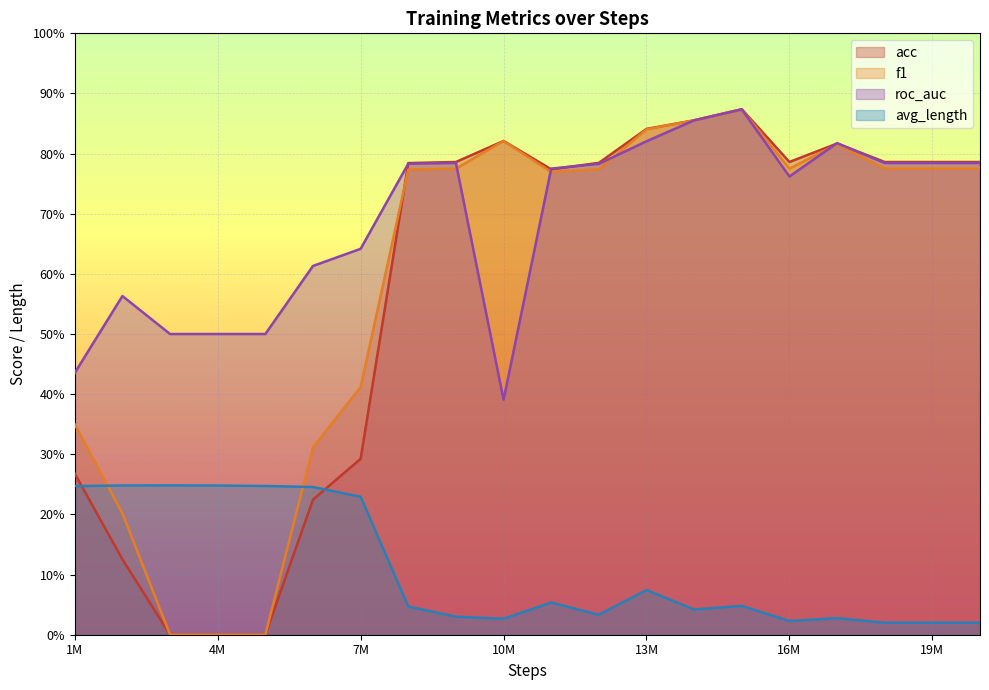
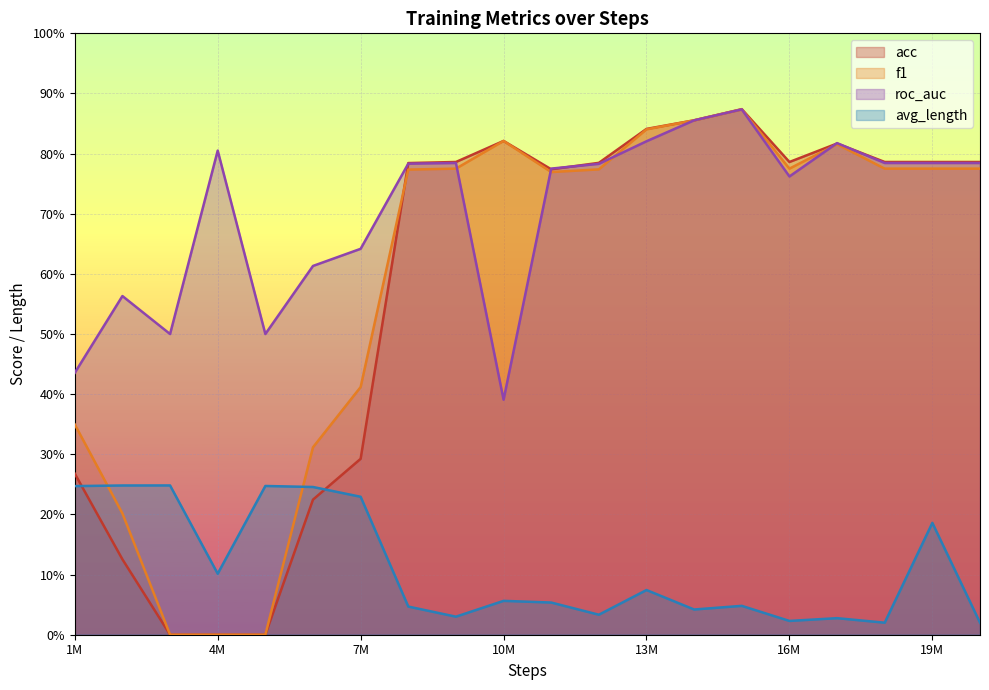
  {
    "roc_auc": {
      "1M": "44%",
-     "4M": "50%",
+     "4M": "81%",
      "7M": "64%",
      "10M": "39%",
      "13M": "82%",
      "16M": "76%"
    },
    "avg_length": {
      "1M": "25%",
-     "4M": "25%",
+     "4M": "10%",
      "7M": "23%",
-     "10M": "3%",
+     "10M": "6%",
      "13M": "7%",
      "16M": "2%",
-     "19M": "2%"
+     "19M": "19%"
    }
  }
